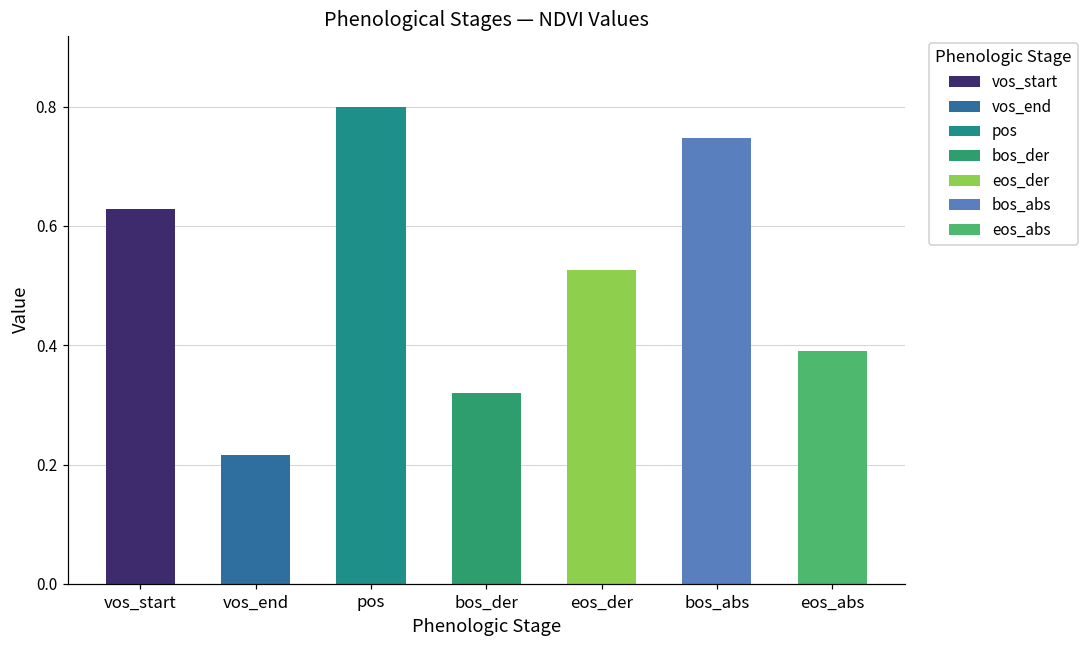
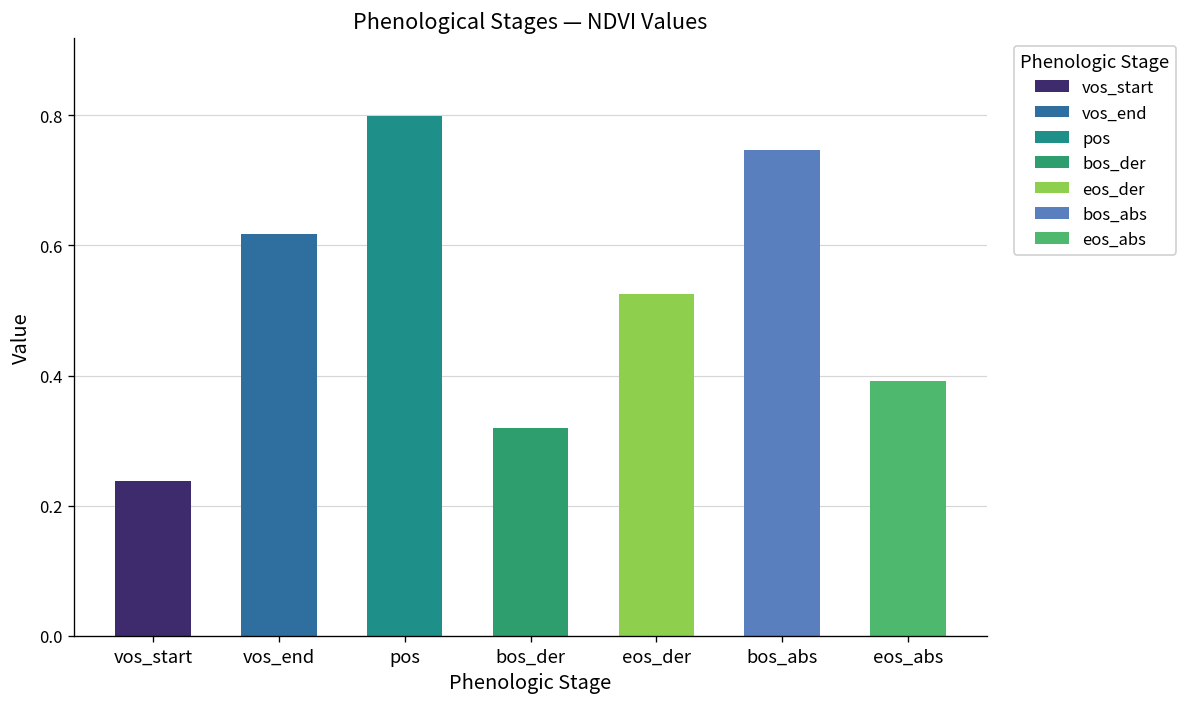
  {
-   "vos_start": 0.63,
-   "vos_end": 0.22,
+   "vos_start": 0.24,
+   "vos_end": 0.62,
    "pos": 0.80,
    "bos_der": 0.32,
    "eos_der": 0.53,
    "bos_abs": 0.75,
    "eos_abs": 0.39
  }
